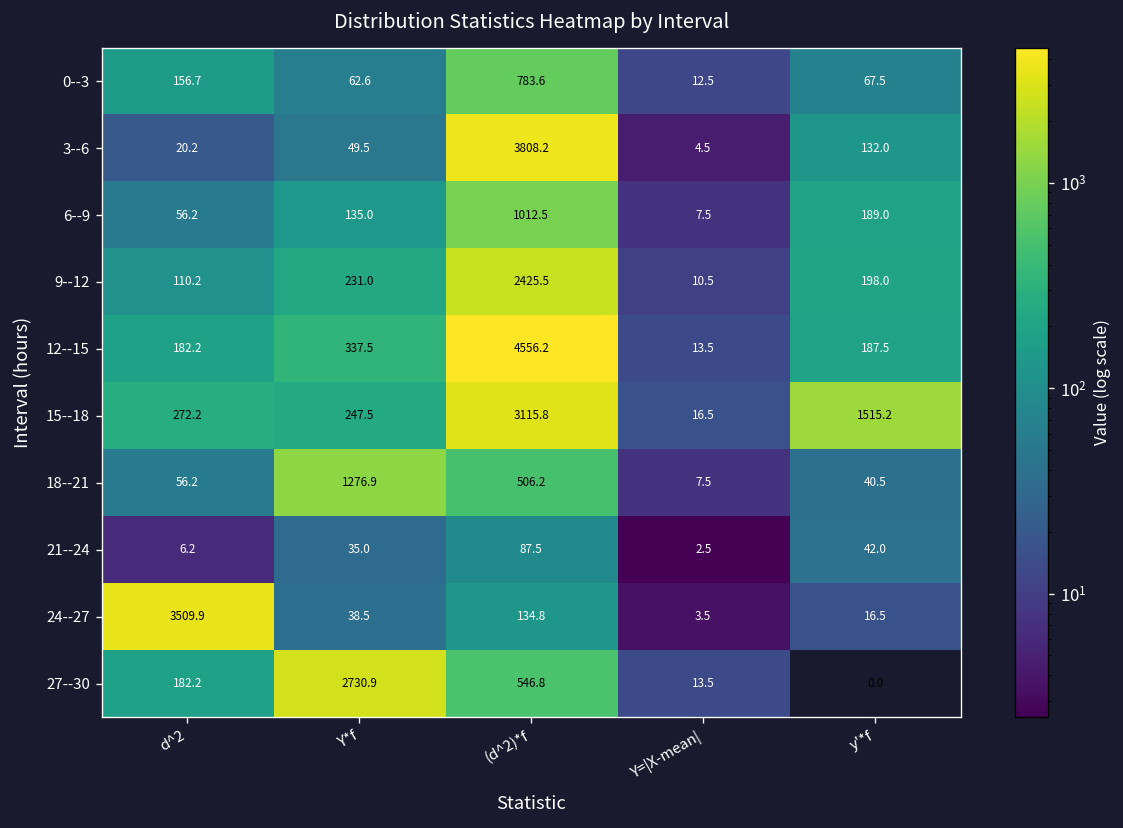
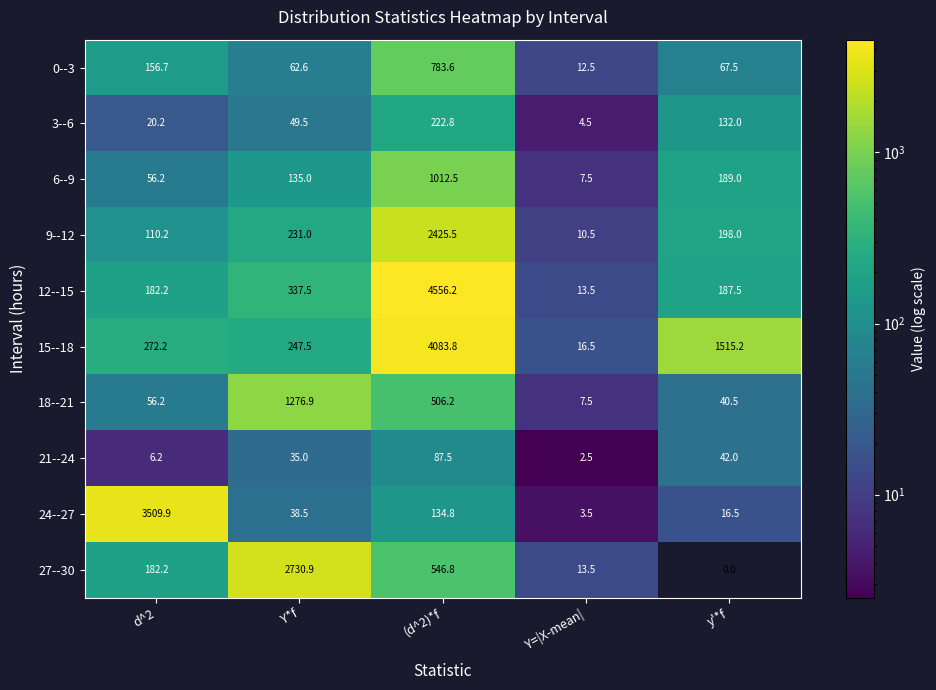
  {
    "0--3": {
      "d^2": 156.7,
      "Y*f": 62.6,
      "(d^2)*f": 783.6,
      "Y=|X-mean|": 12.5,
      "y'*f": 67.5
    },
    "3--6": {
      "d^2": 20.2,
      "Y*f": 49.5,
-     "(d^2)*f": 3808.2,
+     "(d^2)*f": 222.8,
      "Y=|X-mean|": 4.5,
      "y'*f": 132.0
    },
    "6--9": {
      "d^2": 56.2,
      "Y*f": 135.0,
      "(d^2)*f": 1012.5,
      "Y=|X-mean|": 7.5,
      "y'*f": 189.0
    },
    "9--12": {
      "d^2": 110.2,
      "Y*f": 231.0,
      "(d^2)*f": 2425.5,
      "Y=|X-mean|": 10.5,
      "y'*f": 198.0
    },
    "12--15": {
      "d^2": 182.2,
      "Y*f": 337.5,
      "(d^2)*f": 4556.2,
      "Y=|X-mean|": 13.5,
      "y'*f": 187.5
    },
    "15--18": {
      "d^2": 272.2,
      "Y*f": 247.5,
-     "(d^2)*f": 3115.8,
+     "(d^2)*f": 4083.8,
      "Y=|X-mean|": 16.5,
      "y'*f": 1515.2
    },
    "18--21": {
      "d^2": 56.2,
      "Y*f": 1276.9,
      "(d^2)*f": 506.2,
      "Y=|X-mean|": 7.5,
      "y'*f": 40.5
    },
    "21--24": {
      "d^2": 6.2,
      "Y*f": 35.0,
      "(d^2)*f": 87.5,
      "Y=|X-mean|": 2.5,
      "y'*f": 42.0
    },
    "24--27": {
      "d^2": 3509.9,
      "Y*f": 38.5,
      "(d^2)*f": 134.8,
      "Y=|X-mean|": 3.5,
      "y'*f": 16.5
    },
    "27--30": {
      "d^2": 182.2,
      "Y*f": 2730.9,
      "(d^2)*f": 546.8,
      "Y=|X-mean|": 13.5
    }
  }
